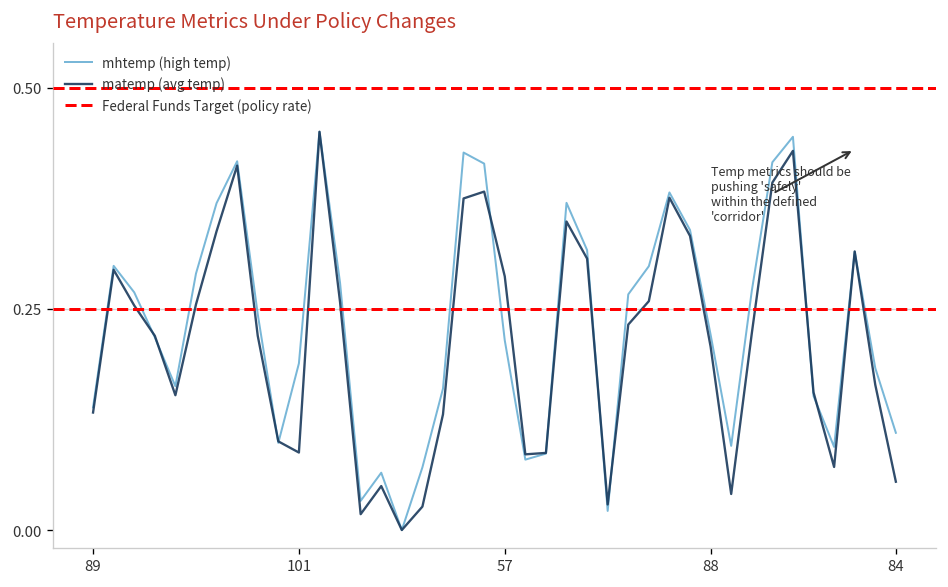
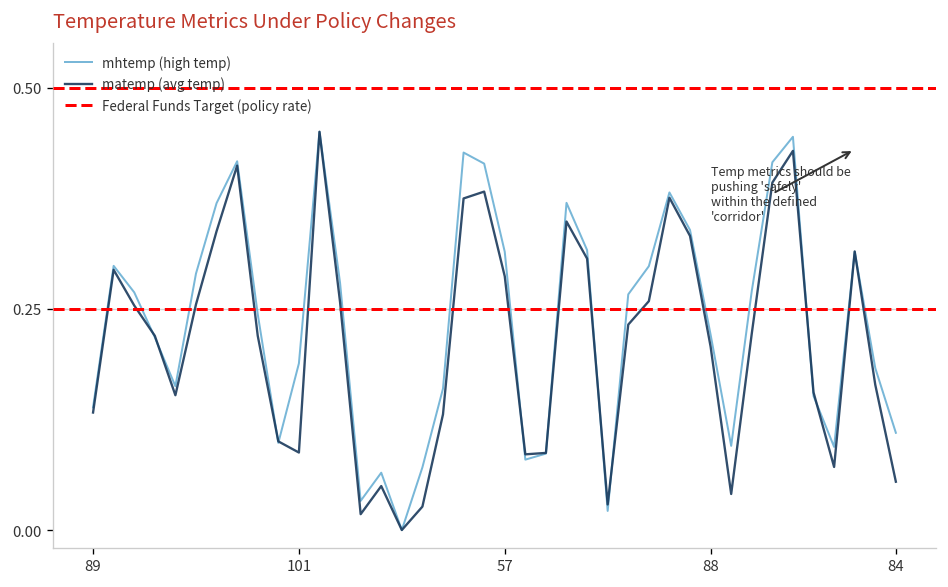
  {
    "mhtemp (high temp)": {
      "89": 0.14,
      "101": 0.19,
-     "57": 0.21,
+     "57": 0.31,
      "88": 0.22,
      "84": 0.11
    },
    "matemp (avg temp)": {
      "89": 0.13,
      "101": 0.09,
      "57": 0.29,
      "88": 0.21,
      "84": 0.05
    }
  }
